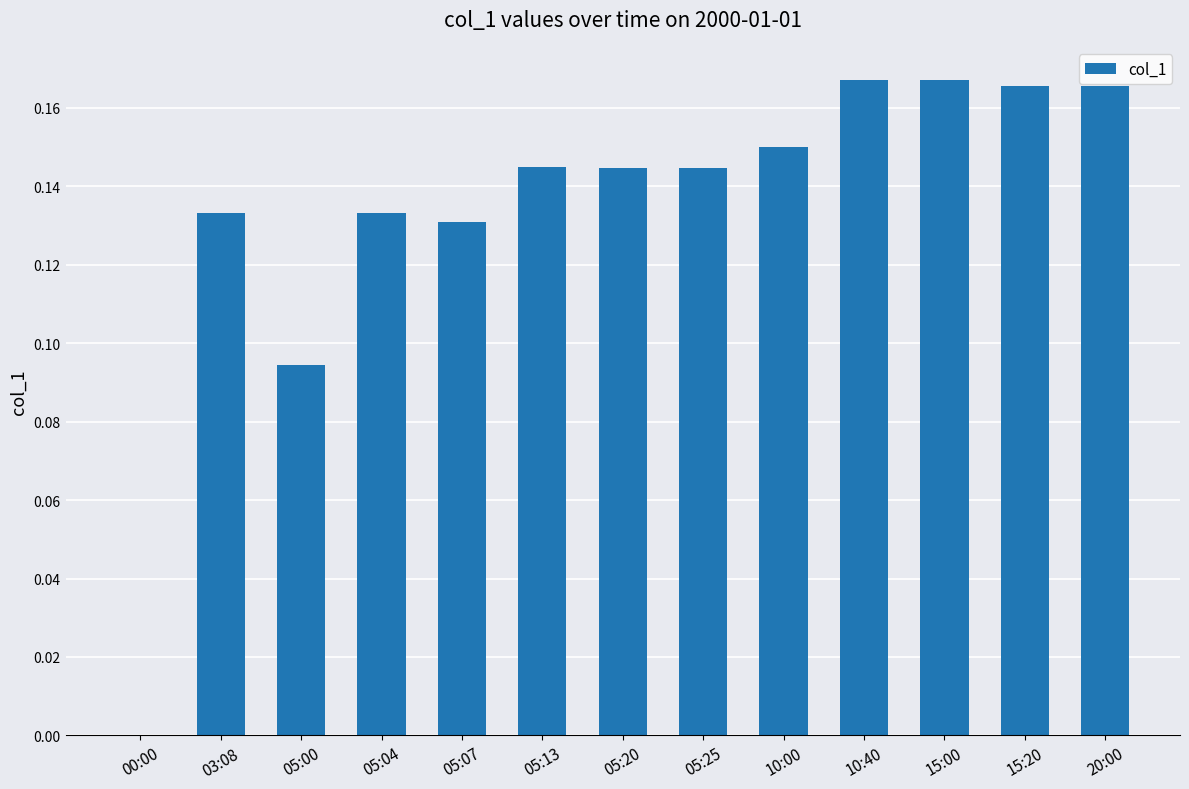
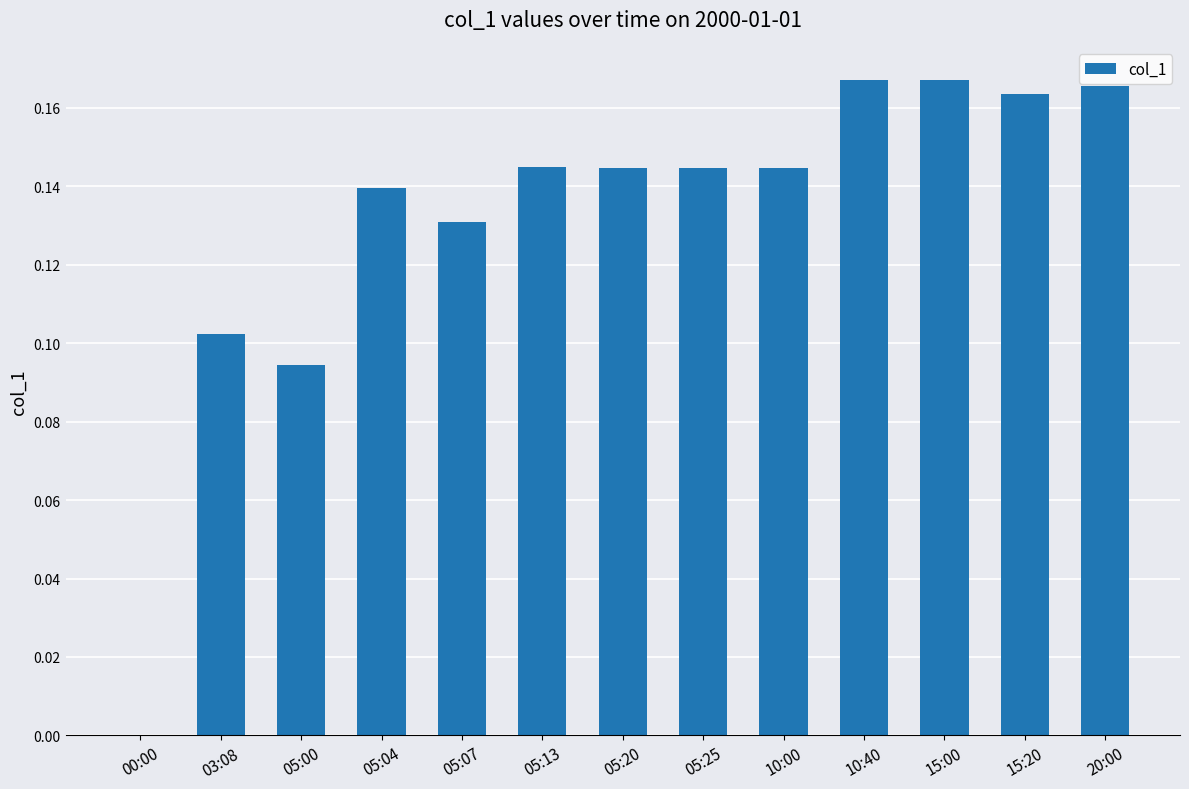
  {
    "00:00": 0.000,
-   "03:08": 0.133,
+   "03:08": 0.102,
    "05:00": 0.094,
-   "05:04": 0.133,
+   "05:04": 0.140,
    "05:07": 0.131,
    "05:13": 0.145,
    "05:20": 0.145,
    "05:25": 0.145,
-   "10:00": 0.150,
+   "10:00": 0.145,
    "10:40": 0.167,
    "15:00": 0.167,
-   "15:20": 0.166,
+   "15:20": 0.164,
    "20:00": 0.166
  }
